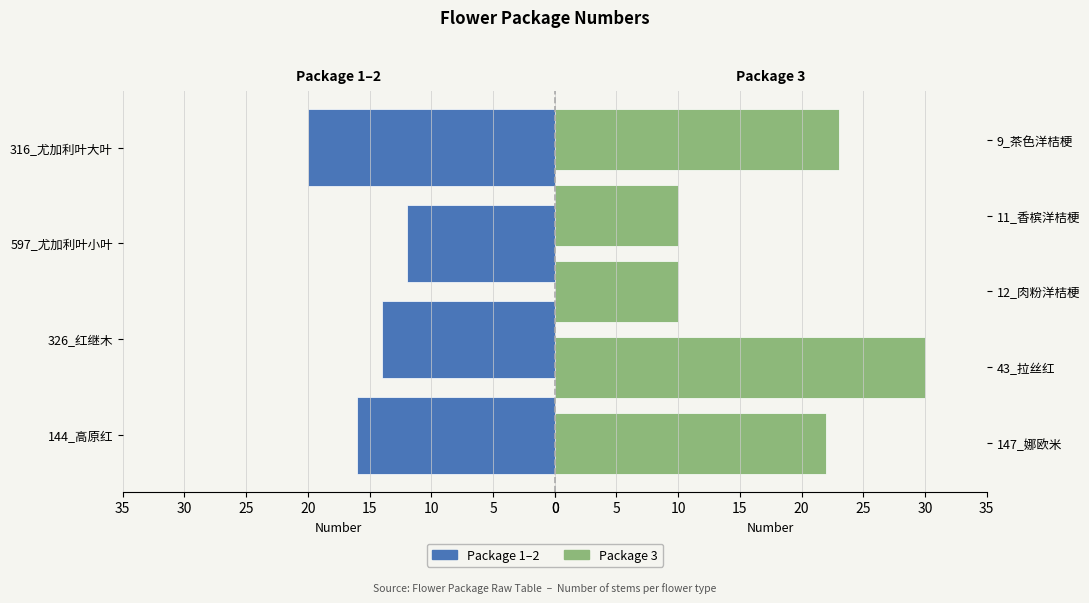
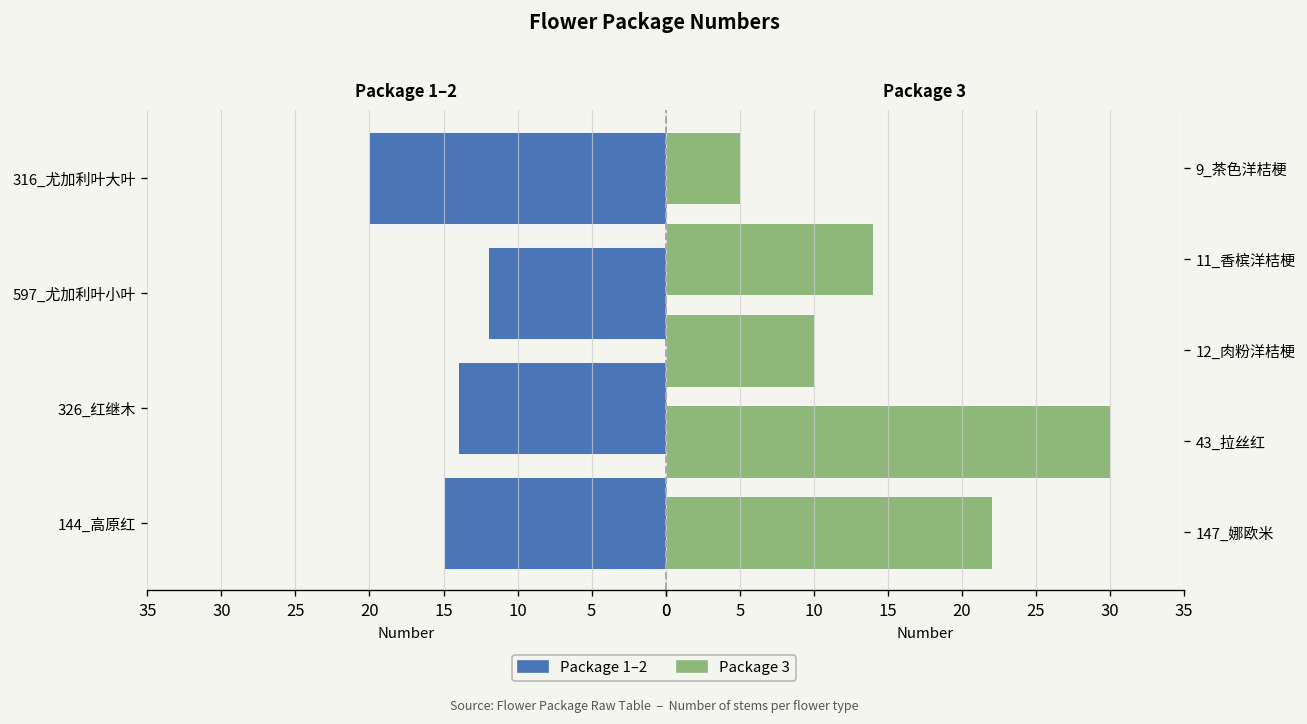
  {
    "Package 1–2": {
      "316_尤加利叶大叶": 20,
      "597_尤加利叶小叶": 12,
      "326_红继木": 14,
-     "144_高原红": 16
+     "144_高原红": 15
    },
    "Package 3": {
-     "9_茶色洋桔梗": 23,
-     "11_香槟洋桔梗": 10,
+     "9_茶色洋桔梗": 5,
+     "11_香槟洋桔梗": 14,
      "12_肉粉洋桔梗": 10,
      "43_拉丝红": 30,
      "147_娜欧米": 22
    }
  }
